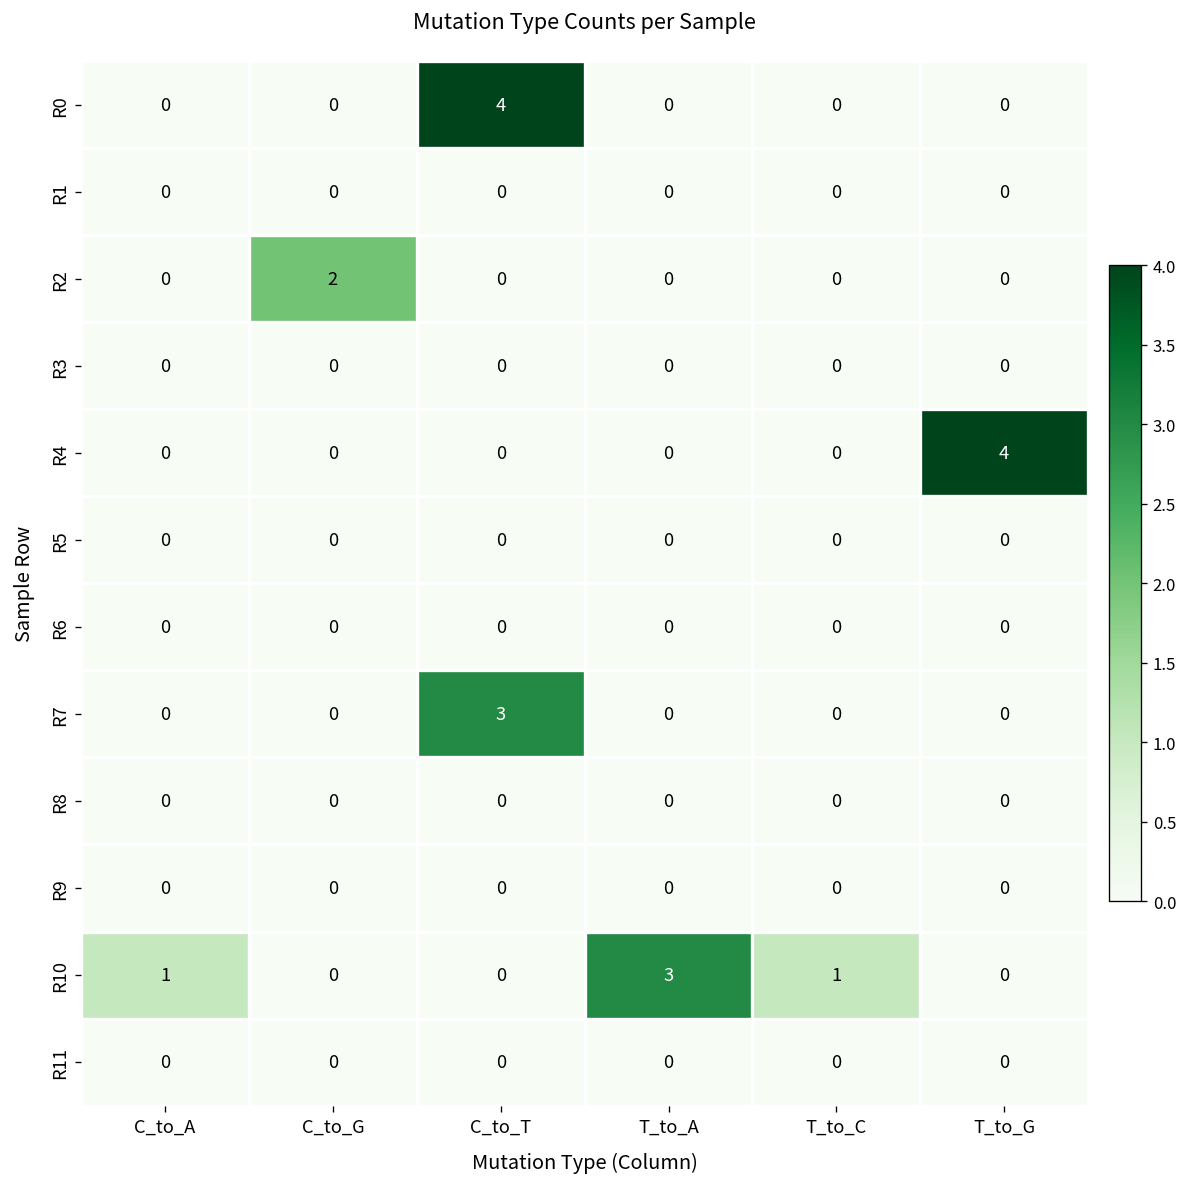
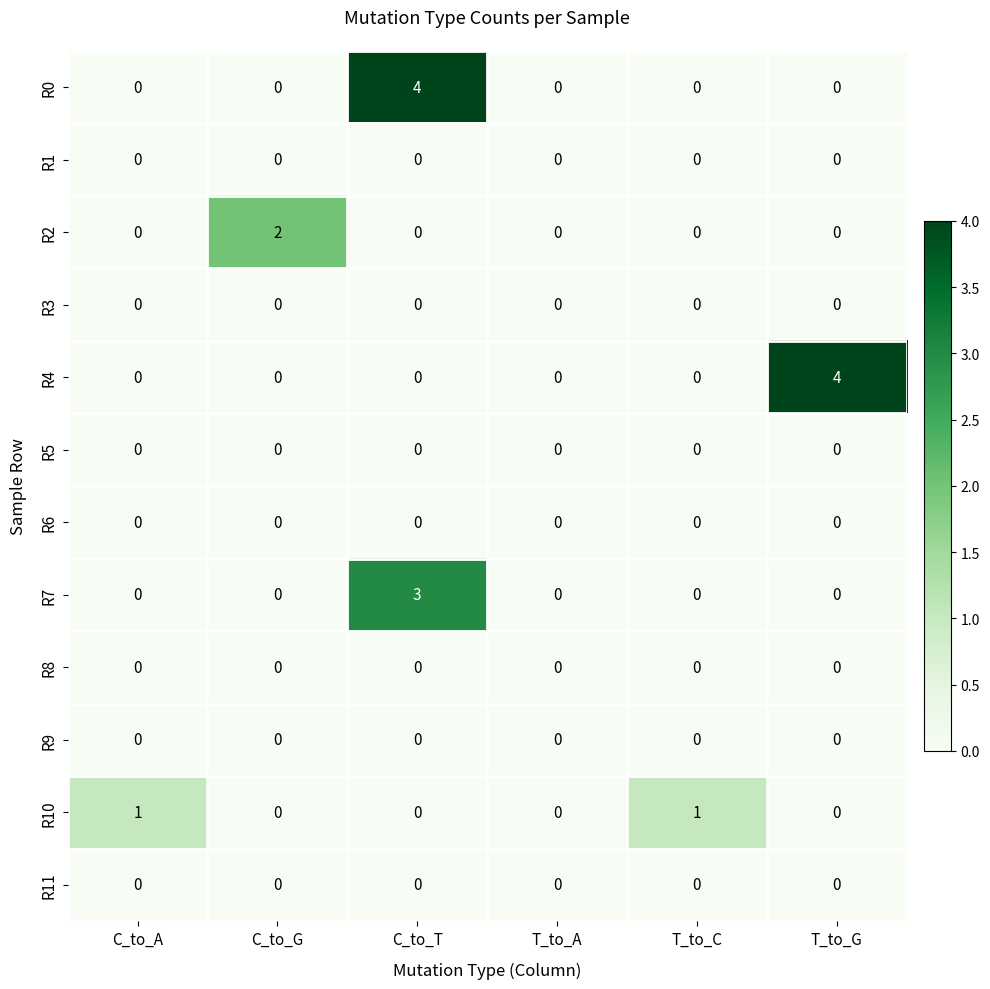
  {
    "R0": {
      "C_to_A": 0,
      "C_to_G": 0,
      "C_to_T": 4,
      "T_to_A": 0,
      "T_to_C": 0,
      "T_to_G": 0
    },
    "R1": {
      "C_to_A": 0,
      "C_to_G": 0,
      "C_to_T": 0,
      "T_to_A": 0,
      "T_to_C": 0,
      "T_to_G": 0
    },
    "R2": {
      "C_to_A": 0,
      "C_to_G": 2,
      "C_to_T": 0,
      "T_to_A": 0,
      "T_to_C": 0,
      "T_to_G": 0
    },
    "R3": {
      "C_to_A": 0,
      "C_to_G": 0,
      "C_to_T": 0,
      "T_to_A": 0,
      "T_to_C": 0,
      "T_to_G": 0
    },
    "R4": {
      "C_to_A": 0,
      "C_to_G": 0,
      "C_to_T": 0,
      "T_to_A": 0,
      "T_to_C": 0,
      "T_to_G": 4
    },
    "R5": {
      "C_to_A": 0,
      "C_to_G": 0,
      "C_to_T": 0,
      "T_to_A": 0,
      "T_to_C": 0,
      "T_to_G": 0
    },
    "R6": {
      "C_to_A": 0,
      "C_to_G": 0,
      "C_to_T": 0,
      "T_to_A": 0,
      "T_to_C": 0,
      "T_to_G": 0
    },
    "R7": {
      "C_to_A": 0,
      "C_to_G": 0,
      "C_to_T": 3,
      "T_to_A": 0,
      "T_to_C": 0,
      "T_to_G": 0
    },
    "R8": {
      "C_to_A": 0,
      "C_to_G": 0,
      "C_to_T": 0,
      "T_to_A": 0,
      "T_to_C": 0,
      "T_to_G": 0
    },
    "R9": {
      "C_to_A": 0,
      "C_to_G": 0,
      "C_to_T": 0,
      "T_to_A": 0,
      "T_to_C": 0,
      "T_to_G": 0
    },
    "R10": {
      "C_to_A": 1,
      "C_to_G": 0,
      "C_to_T": 0,
-     "T_to_A": 3,
+     "T_to_A": 0,
      "T_to_C": 1,
      "T_to_G": 0
    },
    "R11": {
      "C_to_A": 0,
      "C_to_G": 0,
      "C_to_T": 0,
      "T_to_A": 0,
      "T_to_C": 0,
      "T_to_G": 0
    }
  }
